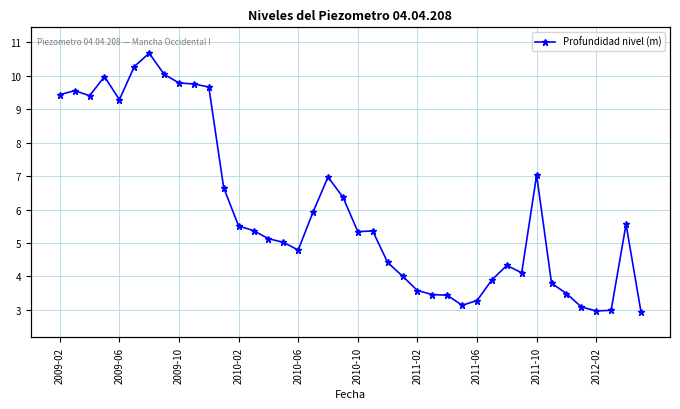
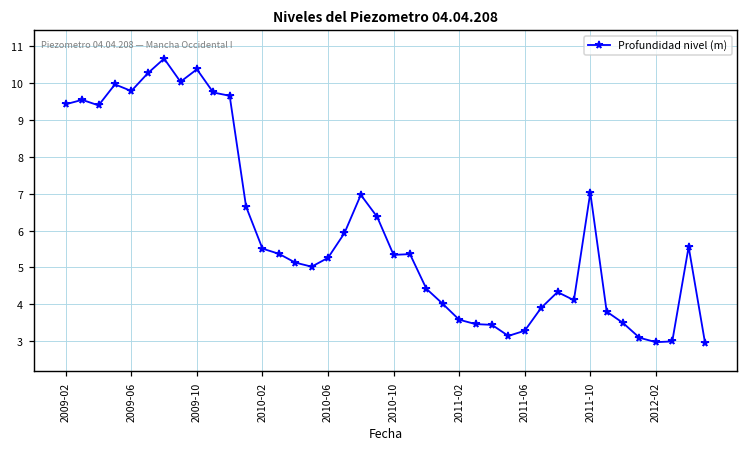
  {
    "2009-02": 9.4,
-   "2009-06": 9.3,
-   "2009-10": 9.8,
+   "2009-06": 9.8,
+   "2009-10": 10.4,
    "2010-02": 5.5,
-   "2010-06": 4.8,
+   "2010-06": 5.3,
    "2010-10": 5.3,
    "2011-02": 3.6,
    "2011-06": 3.3,
    "2011-10": 7.0,
    "2012-02": 3.0
  }
